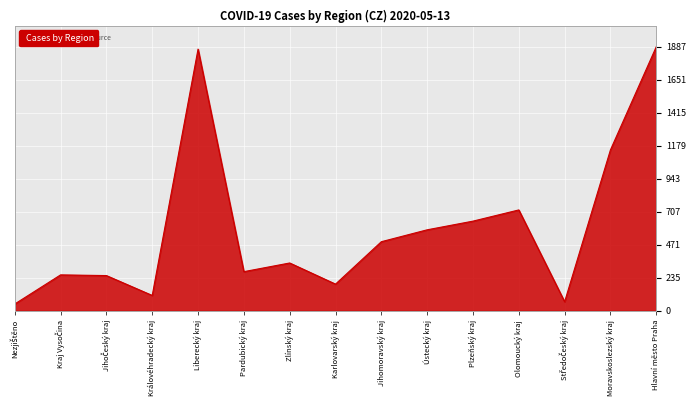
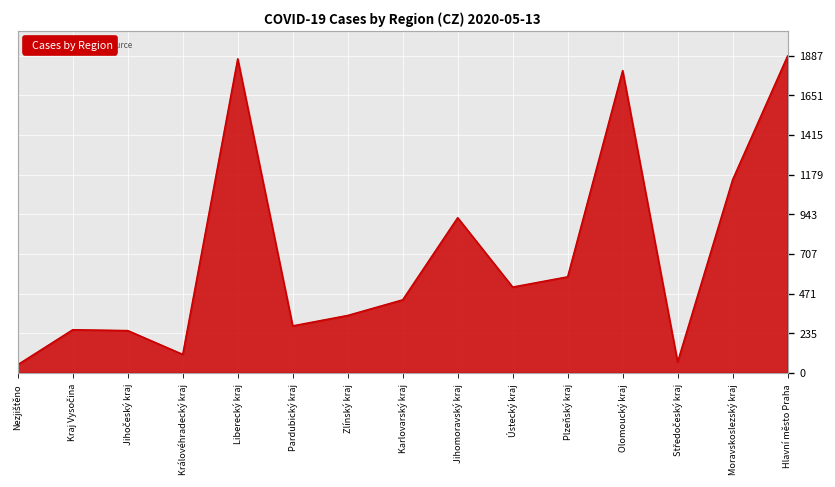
  {
    "Nezjištěno": 50,
    "Kraj Vysočina": 260,
    "Jihočeský kraj": 250,
    "Královéhradecký kraj": 110,
    "Liberecký kraj": 1870,
    "Pardubický kraj": 280,
    "Zlínský kraj": 340,
-   "Karlovarský kraj": 190,
-   "Jihomoravský kraj": 490,
-   "Ústecký kraj": 580,
-   "Plzeňský kraj": 640,
-   "Olomoucký kraj": 720,
+   "Karlovarský kraj": 440,
+   "Jihomoravský kraj": 920,
+   "Ústecký kraj": 510,
+   "Plzeňský kraj": 570,
+   "Olomoucký kraj": 1800,
    "Středočeský kraj": 70,
    "Moravskoslezský kraj": 1150,
    "Hlavní město Praha": 1890
  }
